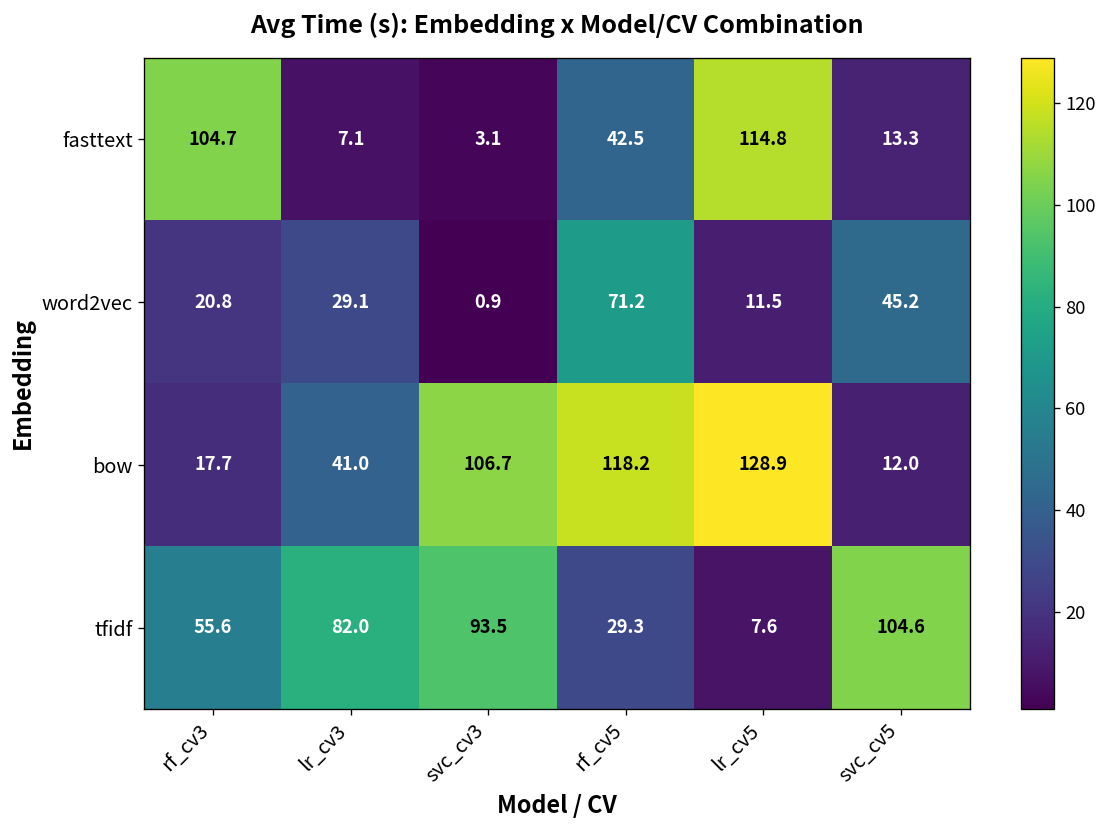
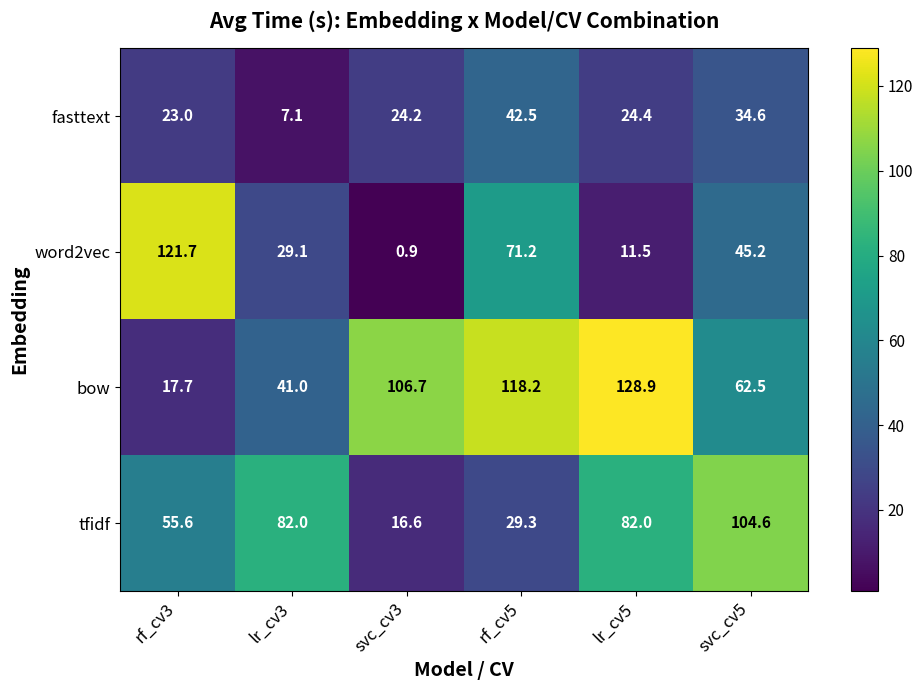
  {
    "fasttext": {
-     "rf_cv3": 104.7,
+     "rf_cv3": 23.0,
      "lr_cv3": 7.1,
-     "svc_cv3": 3.1,
+     "svc_cv3": 24.2,
      "rf_cv5": 42.5,
-     "lr_cv5": 114.8,
-     "svc_cv5": 13.3
+     "lr_cv5": 24.4,
+     "svc_cv5": 34.6
    },
    "word2vec": {
-     "rf_cv3": 20.8,
+     "rf_cv3": 121.7,
      "lr_cv3": 29.1,
      "svc_cv3": 0.9,
      "rf_cv5": 71.2,
      "lr_cv5": 11.5,
      "svc_cv5": 45.2
    },
    "bow": {
      "rf_cv3": 17.7,
      "lr_cv3": 41.0,
      "svc_cv3": 106.7,
      "rf_cv5": 118.2,
      "lr_cv5": 128.9,
-     "svc_cv5": 12.0
+     "svc_cv5": 62.5
    },
    "tfidf": {
      "rf_cv3": 55.6,
      "lr_cv3": 82.0,
-     "svc_cv3": 93.5,
+     "svc_cv3": 16.6,
      "rf_cv5": 29.3,
-     "lr_cv5": 7.6,
+     "lr_cv5": 82.0,
      "svc_cv5": 104.6
    }
  }
